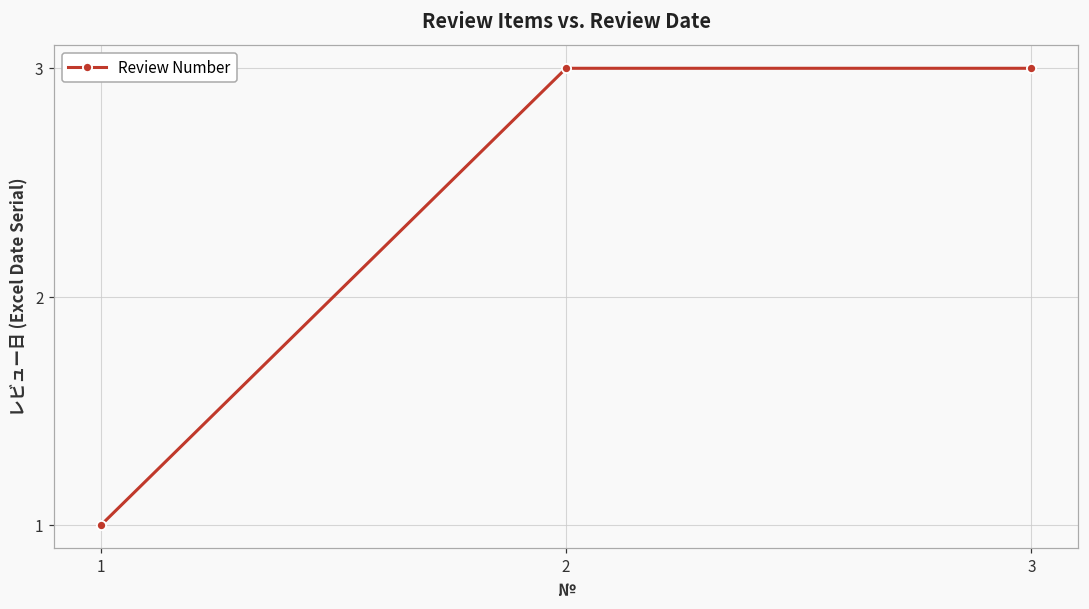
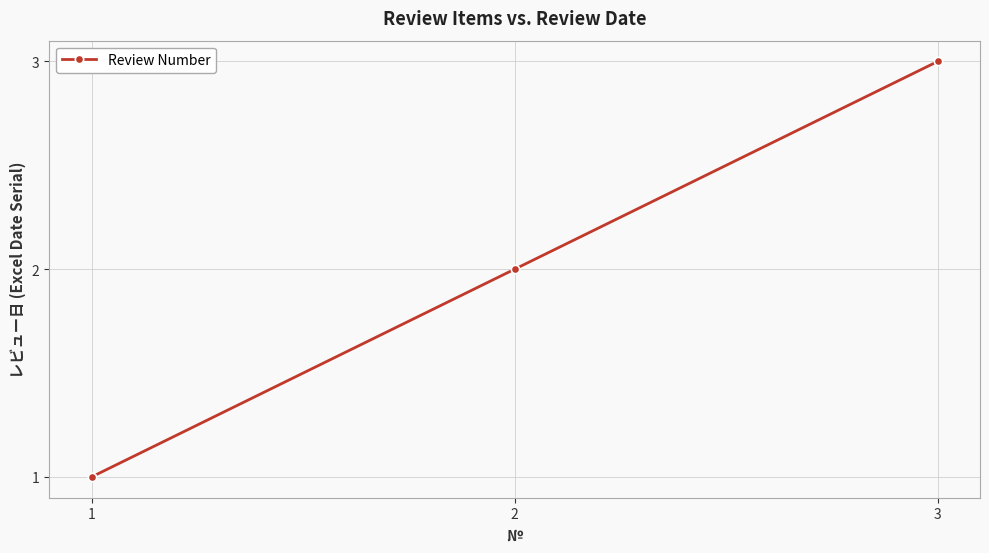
  {
    "1": 1,
-   "2": 3,
+   "2": 2,
    "3": 3
  }
